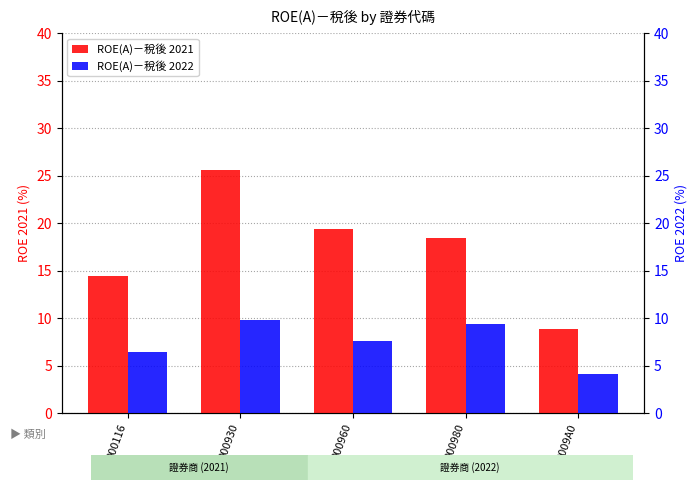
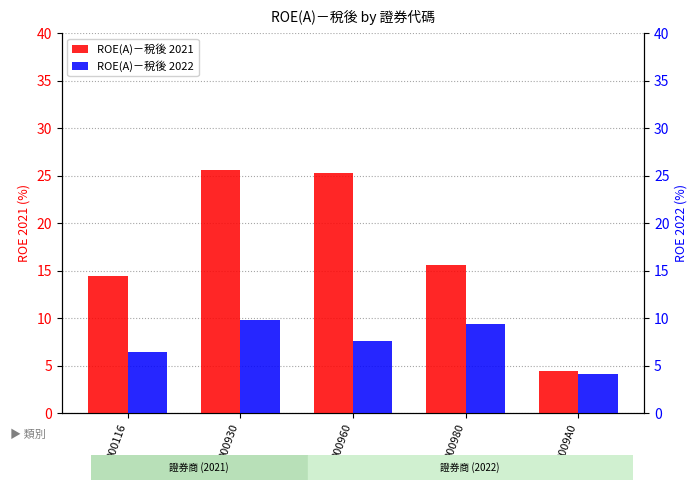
  {
    "ROE(A)－稅後 2021": {
      "000116": 14,
      "000930": 26,
-     "000960": 19,
-     "000980": 18,
-     "0009A0": 9
+     "000960": 25,
+     "000980": 16,
+     "0009A0": 4
    },
    "ROE(A)－稅後 2022": {
      "000116": 6,
      "000930": 10,
      "000960": 8,
      "000980": 9,
      "0009A0": 4
    }
  }
